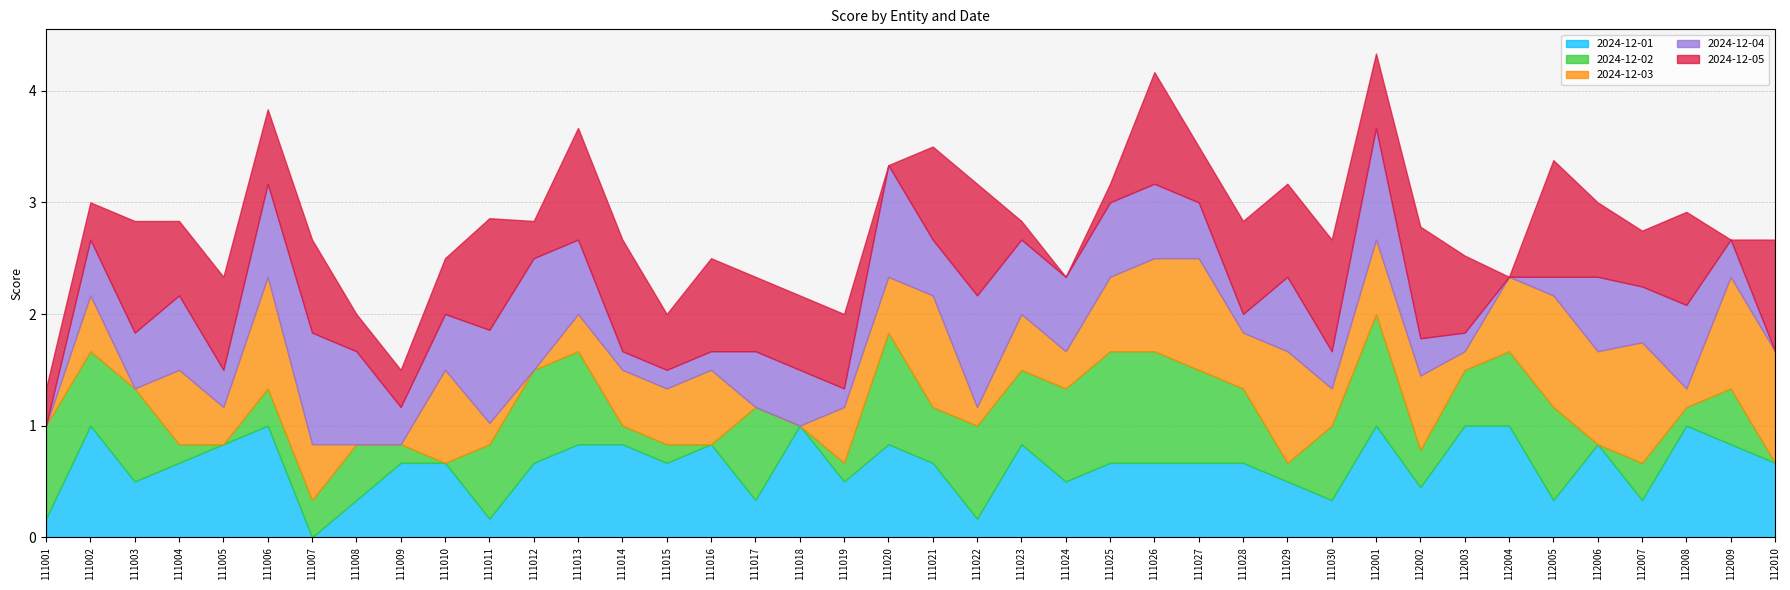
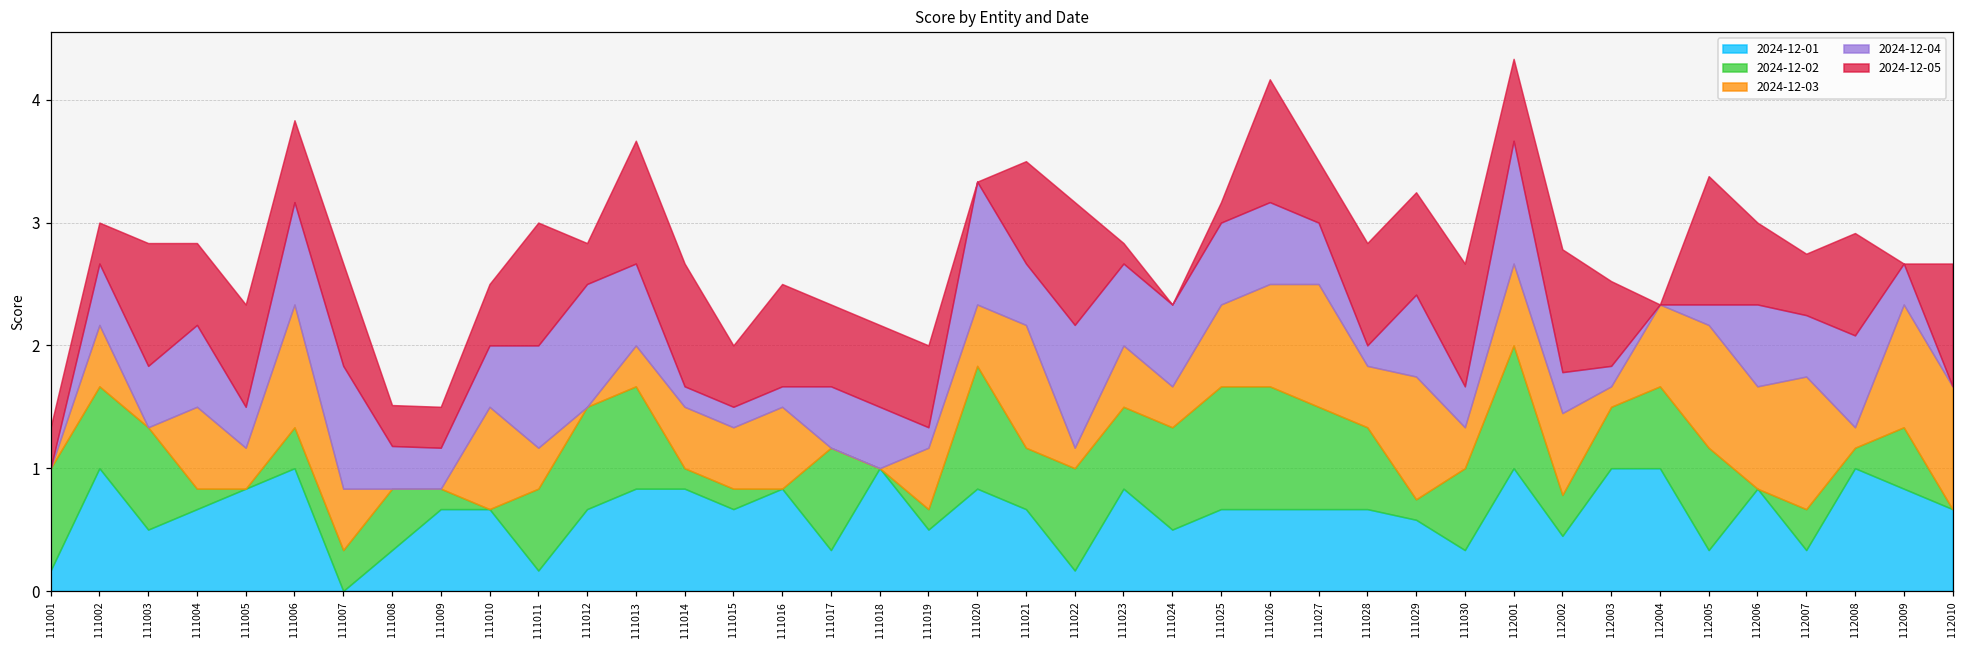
  {
    "2024-12-01": {
      "111001": 0.17,
      "111002": 1.00,
      "111003": 0.50,
      "111004": 0.67,
      "111006": 1.00,
      "111007": 0.00,
      "111008": 0.33,
      "111009": 0.67,
      "111011": 0.17,
      "111012": 0.67,
      "111013": 0.83,
      "111014": 0.83,
      "111015": 0.67,
      "111017": 0.33,
      "111019": 0.50,
      "111020": 0.83,
      "111021": 0.67,
      "111022": 0.17,
      "111023": 0.83,
      "111024": 0.50,
      "111025": 0.67,
      "111026": 0.67,
      "111027": 0.67,
      "111028": 0.67,
-     "111029": 0.50,
+     "111029": 0.58,
      "111030": 0.33,
      "112001": 1.00,
      "112002": 0.45,
      "112003": 1.00,
      "112004": 1.00,
      "112005": 0.33,
      "112007": 0.33,
      "112008": 1.00,
      "112009": 0.83
    },
    "2024-12-02": {
      "111002": 0.67,
      "111004": 0.17,
      "111006": 0.33,
      "111007": 0.33,
      "111011": 0.67,
      "111013": 0.83,
      "111014": 0.17,
      "111015": 0.17,
      "111019": 0.17,
      "111020": 1.00,
      "111021": 0.50,
      "111022": 0.83,
      "111023": 0.67,
      "111024": 0.83,
      "111025": 1.00,
      "111026": 1.00,
      "111027": 0.83,
      "111028": 0.67,
      "111029": 0.17,
      "111030": 0.67,
      "112001": 1.00,
      "112002": 0.33,
      "112003": 0.50,
      "112004": 0.67,
      "112005": 0.83,
      "112007": 0.33,
      "112008": 0.17,
      "112009": 0.50
    },
    "2024-12-03": {
      "111002": 0.50,
      "111004": 0.67,
      "111005": 0.33,
      "111006": 1.00,
      "111007": 0.50,
      "111010": 0.83,
-     "111011": 0.19,
+     "111011": 0.33,
      "111013": 0.33,
      "111014": 0.50,
      "111015": 0.50,
      "111016": 0.67,
      "111019": 0.50,
      "111020": 0.50,
      "111021": 1.00,
      "111022": 0.17,
      "111023": 0.50,
      "111024": 0.33,
      "111025": 0.67,
      "111026": 0.83,
      "111027": 1.00,
      "111028": 0.50,
      "111029": 1.00,
      "111030": 0.33,
      "112001": 0.67,
      "112002": 0.67,
      "112003": 0.17,
      "112005": 1.00,
      "112006": 0.83,
      "112007": 1.08,
      "112008": 0.17,
      "112009": 1.00
    },
    "2024-12-04": {
      "111002": 0.50,
      "111003": 0.50,
      "111004": 0.67,
      "111005": 0.33,
      "111006": 0.83,
      "111007": 1.00,
-     "111008": 0.83,
+     "111008": 0.35,
      "111009": 0.33,
      "111010": 0.50,
      "111011": 0.83,
      "111012": 1.00,
      "111013": 0.67,
      "111014": 0.17,
      "111015": 0.17,
      "111016": 0.17,
      "111017": 0.50,
      "111018": 0.50,
      "111019": 0.17,
      "111021": 0.50,
      "111022": 1.00,
      "111023": 0.67,
      "111025": 0.67,
      "111026": 0.67,
      "111027": 0.50,
      "111028": 0.17,
      "111029": 0.67,
      "111030": 0.33,
      "112001": 1.00,
      "112002": 0.33,
      "112003": 0.17,
      "112005": 0.17,
      "112006": 0.67,
      "112007": 0.50,
      "112008": 0.75
    },
    "2024-12-05": {
      "111001": 0.33,
      "111002": 0.33,
      "111003": 1.00,
      "111004": 0.67,
      "111005": 0.83,
      "111006": 0.67,
      "111007": 0.83,
      "111008": 0.33,
      "111009": 0.33,
      "111010": 0.50,
      "111011": 1.00,
      "111012": 0.33,
      "111013": 1.00,
      "111014": 1.00,
      "111015": 0.50,
      "111016": 0.83,
      "111017": 0.67,
      "111018": 0.67,
      "111019": 0.67,
      "111021": 0.83,
      "111022": 1.00,
      "111023": 0.17,
      "111025": 0.17,
      "111026": 1.00,
      "111027": 0.50,
      "111028": 0.83,
      "111029": 0.83,
      "111030": 1.00,
      "112001": 0.67,
      "112002": 1.00,
      "112003": 0.69,
      "112005": 1.05,
      "112006": 0.67,
      "112007": 0.50,
      "112008": 0.83,
      "112010": 1.00
    }
  }
